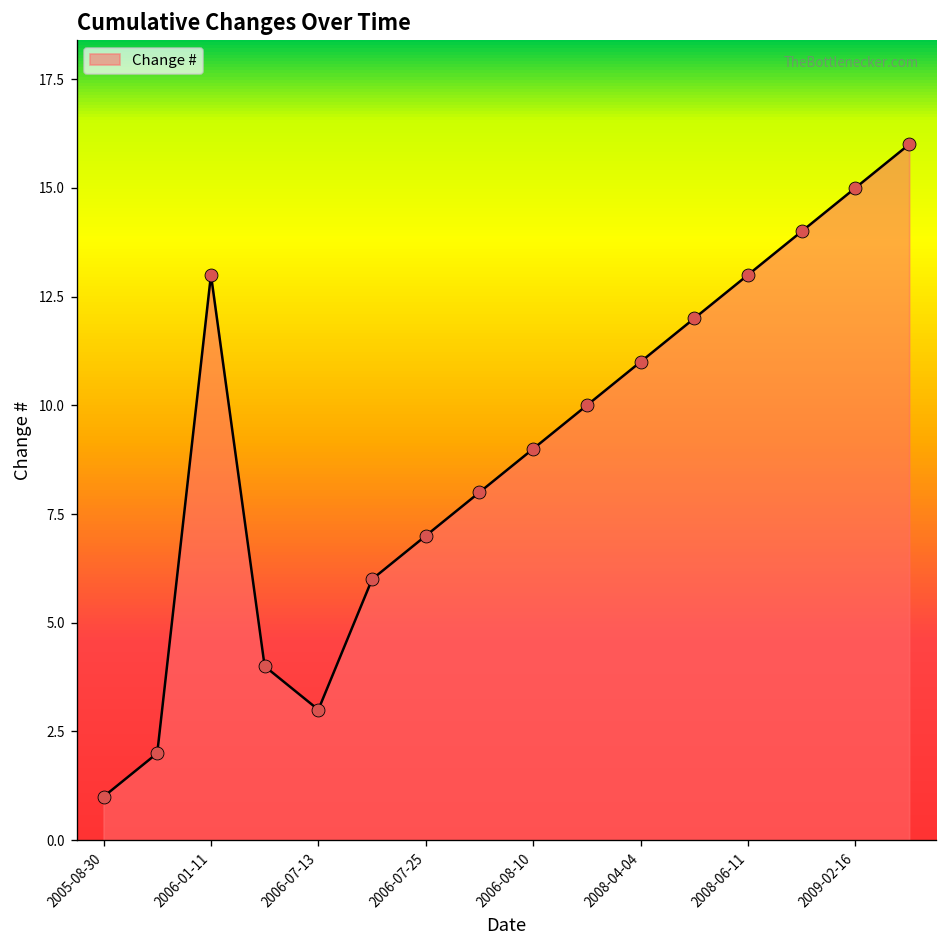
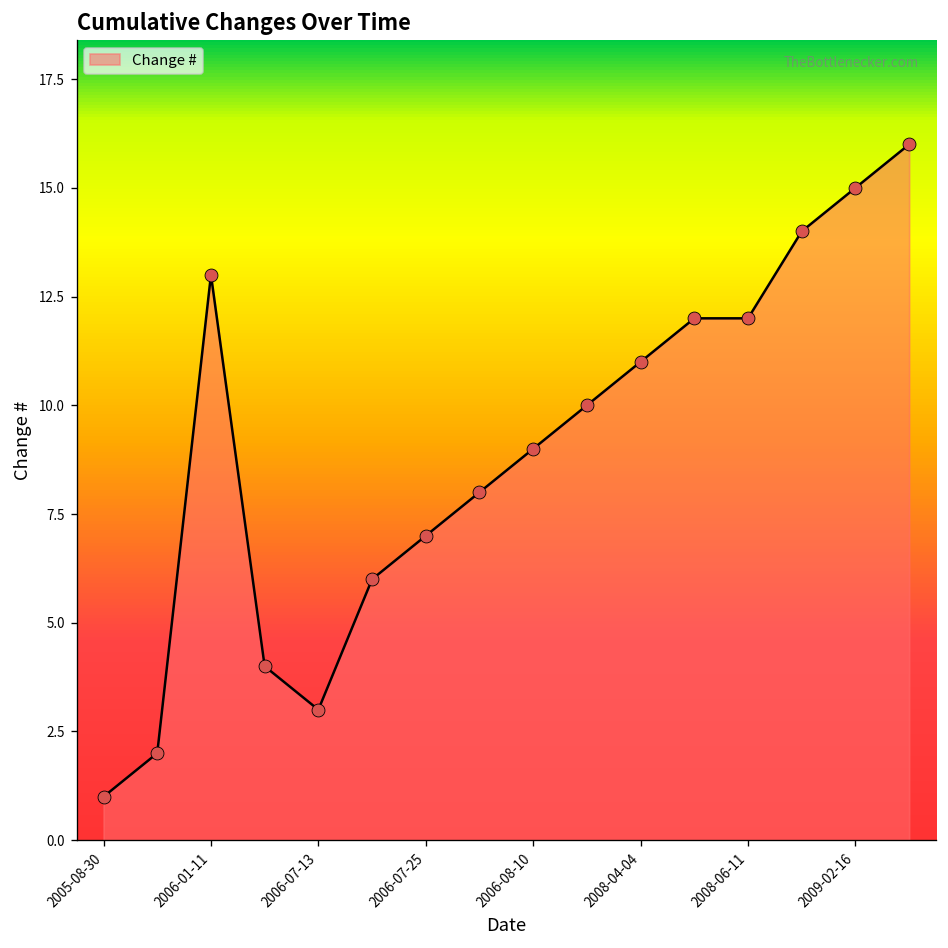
  {
    "2006-01-11": 13,
    "2006-07-13": 3,
    "2006-08-10": 9,
    "2008-04-04": 11,
-   "2008-06-11": 13,
+   "2008-06-11": 12,
    "2009-02-16": 15
  }
